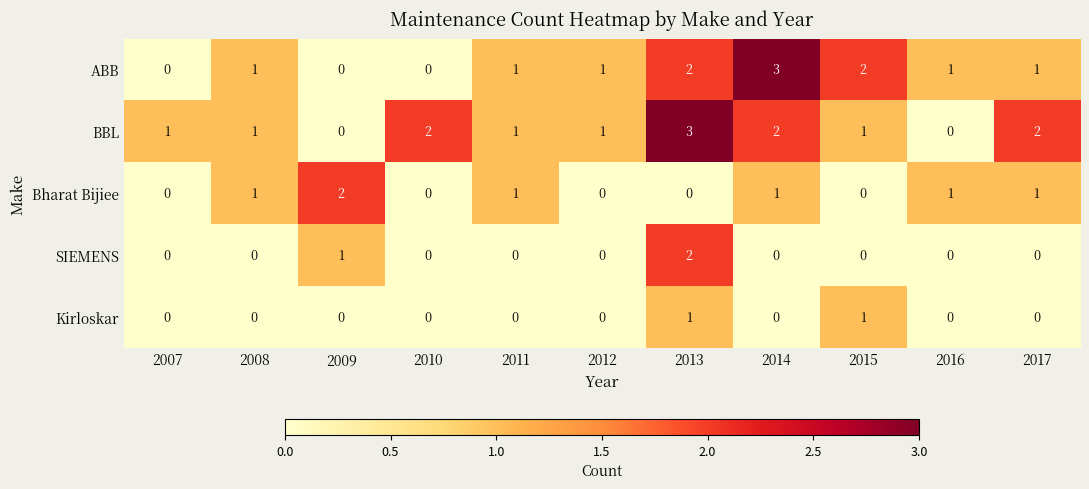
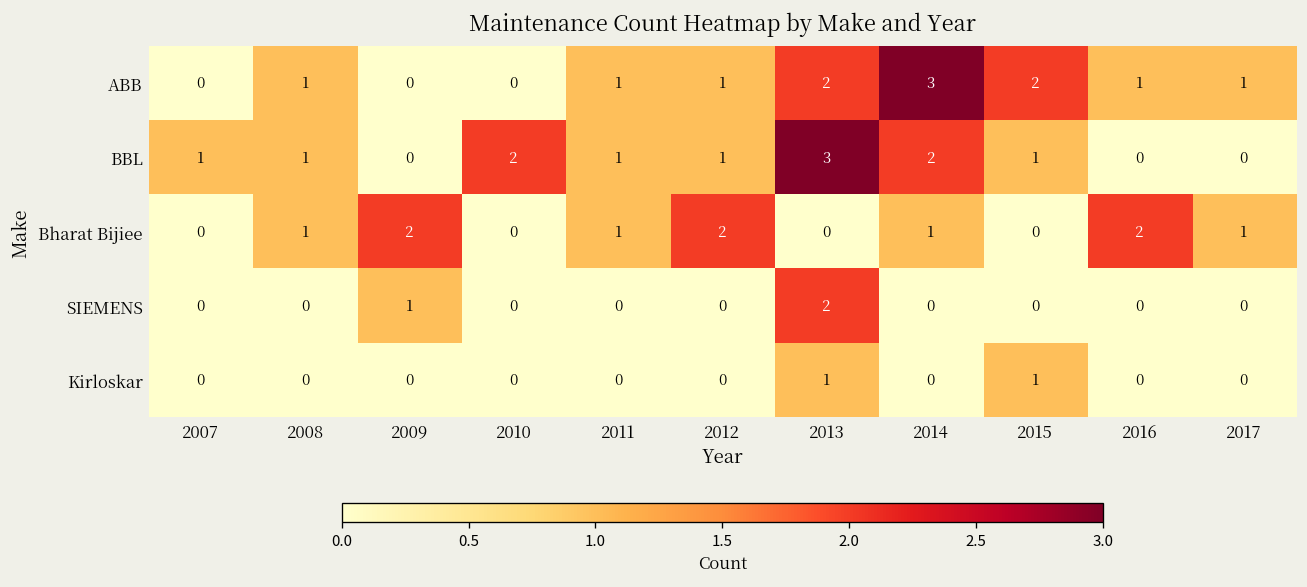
  {
    "ABB": {
      "2007": 0,
      "2008": 1,
      "2009": 0,
      "2010": 0,
      "2011": 1,
      "2012": 1,
      "2013": 2,
      "2014": 3,
      "2015": 2,
      "2016": 1,
      "2017": 1
    },
    "BBL": {
      "2007": 1,
      "2008": 1,
      "2009": 0,
      "2010": 2,
      "2011": 1,
      "2012": 1,
      "2013": 3,
      "2014": 2,
      "2015": 1,
      "2016": 0,
-     "2017": 2
+     "2017": 0
    },
    "Bharat Bijiee": {
      "2007": 0,
      "2008": 1,
      "2009": 2,
      "2010": 0,
      "2011": 1,
-     "2012": 0,
+     "2012": 2,
      "2013": 0,
      "2014": 1,
      "2015": 0,
-     "2016": 1,
+     "2016": 2,
      "2017": 1
    },
    "SIEMENS": {
      "2007": 0,
      "2008": 0,
      "2009": 1,
      "2010": 0,
      "2011": 0,
      "2012": 0,
      "2013": 2,
      "2014": 0,
      "2015": 0,
      "2016": 0,
      "2017": 0
    },
    "Kirloskar": {
      "2007": 0,
      "2008": 0,
      "2009": 0,
      "2010": 0,
      "2011": 0,
      "2012": 0,
      "2013": 1,
      "2014": 0,
      "2015": 1,
      "2016": 0,
      "2017": 0
    }
  }
